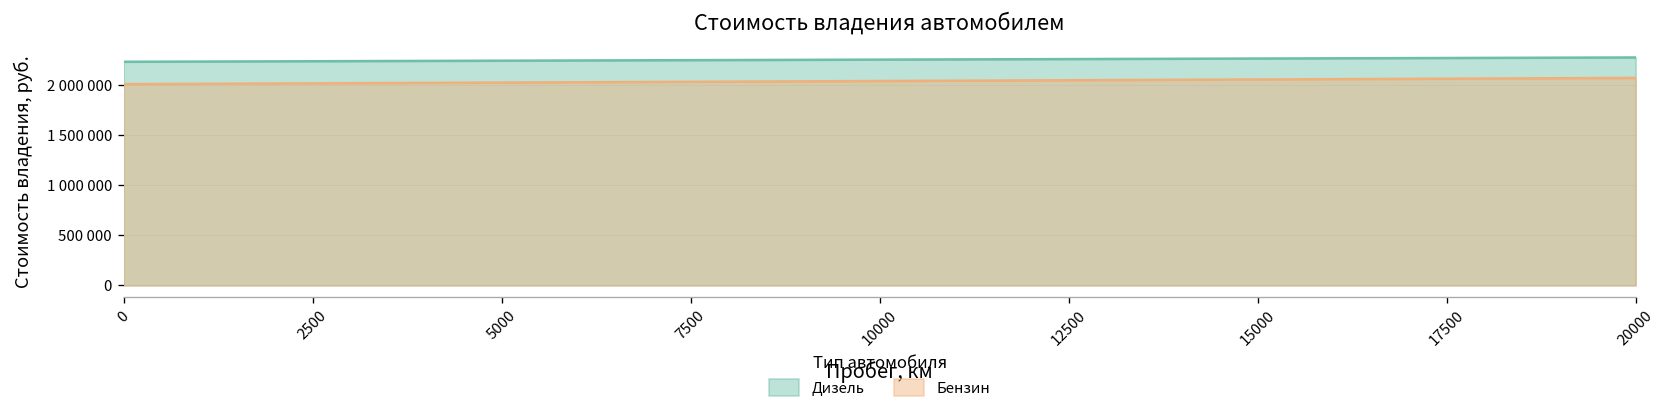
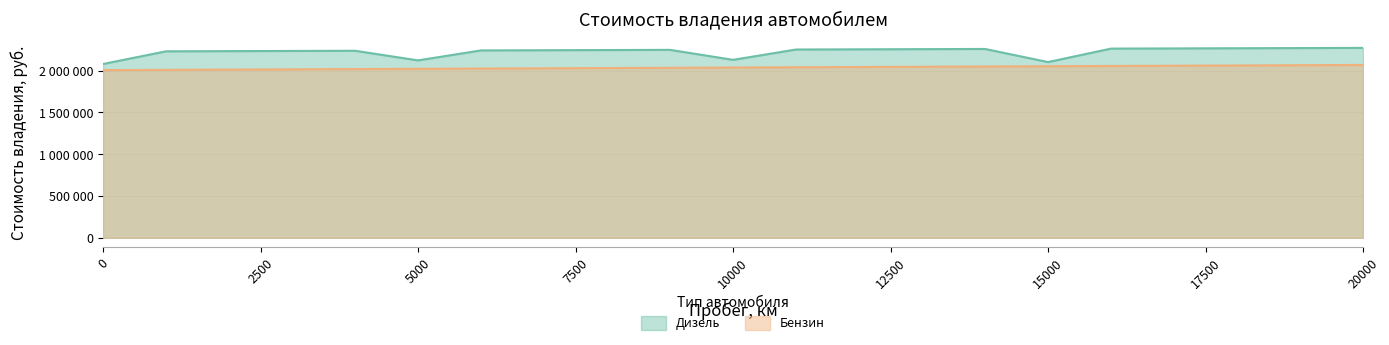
  {
    "Дизель": {
-     "0": 2200000,
-     "5000": 2200000,
-     "10000": 2300000,
-     "15000": 2300000,
+     "0": 2100000,
+     "5000": 2100000,
+     "10000": 2100000,
+     "15000": 2100000,
      "20000": 2300000
    },
    "Бензин": {
      "0": 2000000,
      "5000": 2000000,
      "10000": 2000000,
      "15000": 2100000,
      "20000": 2100000
    }
  }
